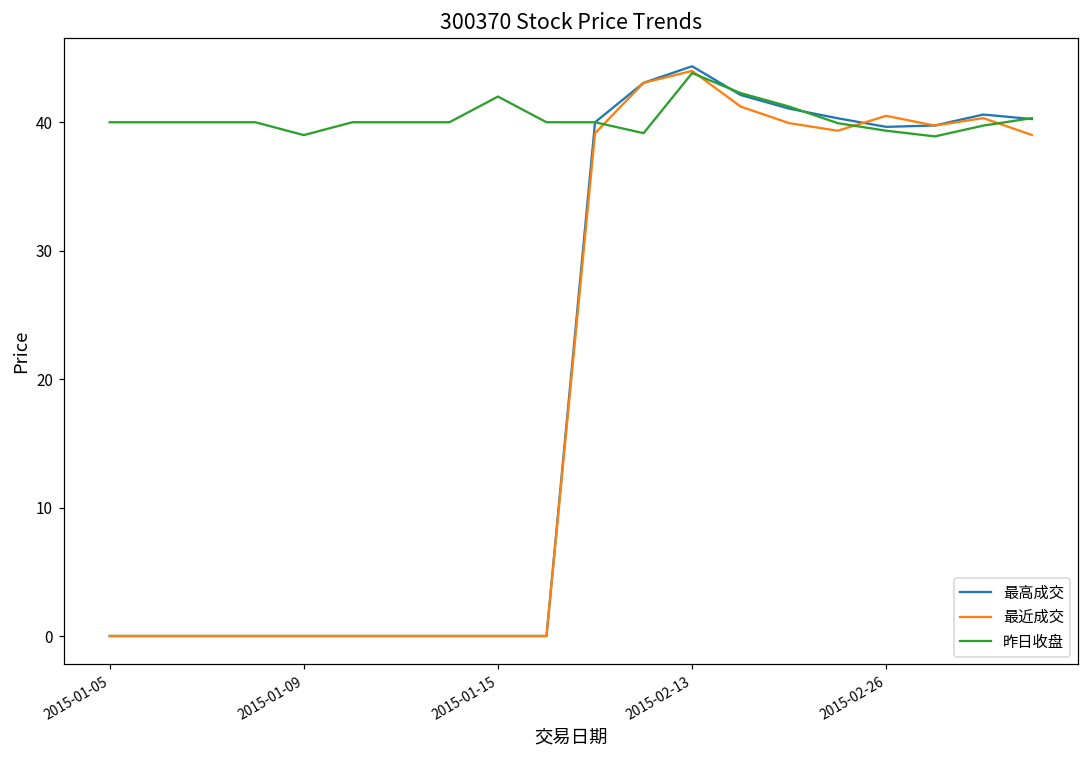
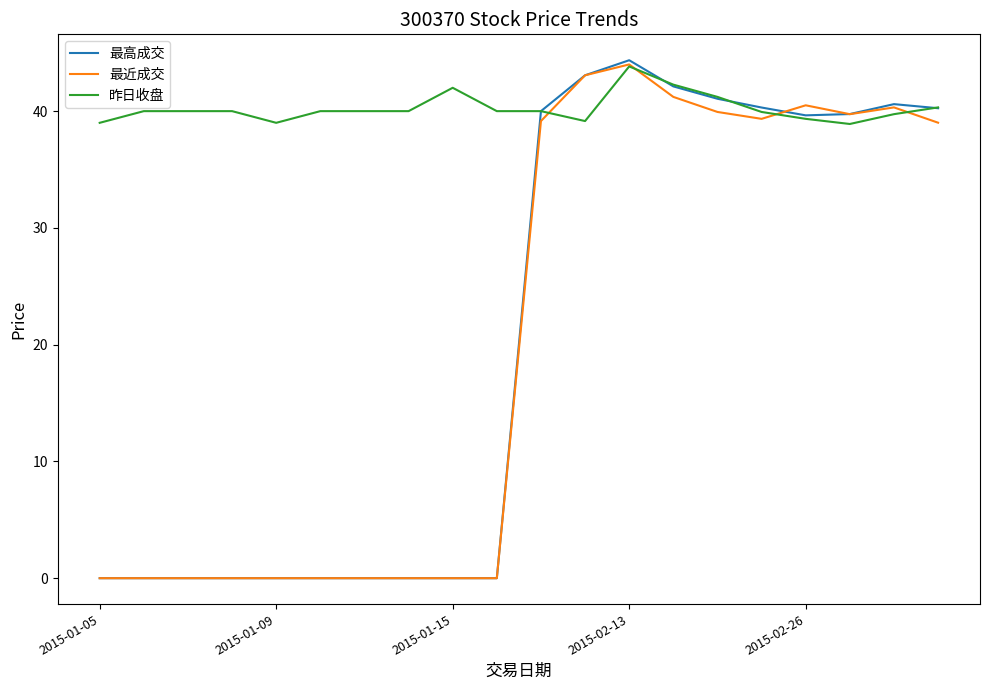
  {
    "最高成交": {
      "2015-02-13": 44.4,
      "2015-02-26": 39.6
    },
    "最近成交": {
      "2015-02-26": 40.5
    },
    "昨日收盘": {
-     "2015-01-05": 40,
+     "2015-01-05": 39,
      "2015-01-09": 39,
      "2015-01-15": 42,
      "2015-02-26": 39.3
    }
  }
